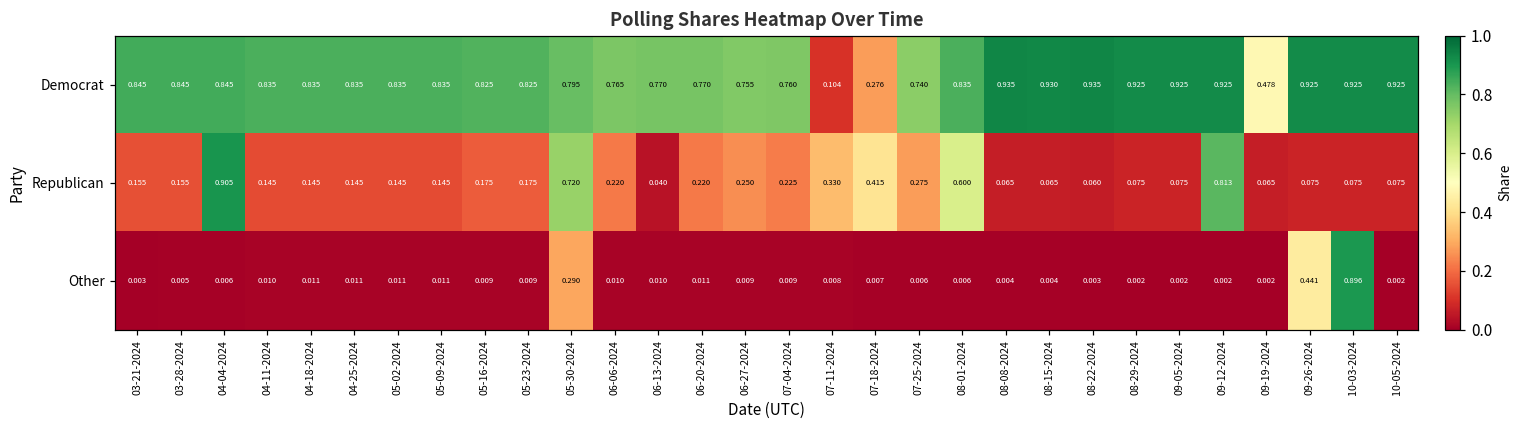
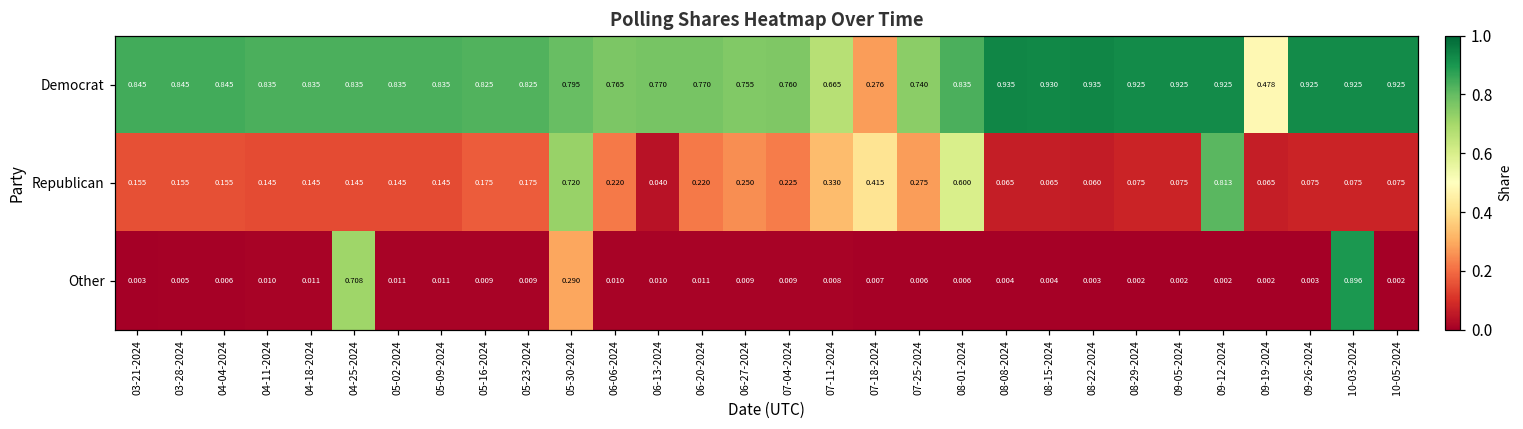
  {
    "Democrat": {
      "03-21-2024": 0.845,
      "03-28-2024": 0.845,
      "04-04-2024": 0.845,
      "04-11-2024": 0.835,
      "04-18-2024": 0.835,
      "04-25-2024": 0.835,
      "05-02-2024": 0.835,
      "05-09-2024": 0.835,
      "05-16-2024": 0.825,
      "05-23-2024": 0.825,
      "05-30-2024": 0.795,
      "06-06-2024": 0.765,
      "06-13-2024": 0.770,
      "06-20-2024": 0.770,
      "06-27-2024": 0.755,
      "07-04-2024": 0.760,
-     "07-11-2024": 0.104,
+     "07-11-2024": 0.665,
      "07-18-2024": 0.276,
      "07-25-2024": 0.740,
      "08-01-2024": 0.835,
      "08-08-2024": 0.935,
      "08-15-2024": 0.930,
      "08-22-2024": 0.935,
      "08-29-2024": 0.925,
      "09-05-2024": 0.925,
      "09-12-2024": 0.925,
      "09-19-2024": 0.478,
      "09-26-2024": 0.925,
      "10-03-2024": 0.925,
      "10-05-2024": 0.925
    },
    "Republican": {
      "03-21-2024": 0.155,
      "03-28-2024": 0.155,
-     "04-04-2024": 0.905,
+     "04-04-2024": 0.155,
      "04-11-2024": 0.145,
      "04-18-2024": 0.145,
      "04-25-2024": 0.145,
      "05-02-2024": 0.145,
      "05-09-2024": 0.145,
      "05-16-2024": 0.175,
      "05-23-2024": 0.175,
      "05-30-2024": 0.720,
      "06-06-2024": 0.220,
      "06-13-2024": 0.040,
      "06-20-2024": 0.220,
      "06-27-2024": 0.250,
      "07-04-2024": 0.225,
      "07-11-2024": 0.330,
      "07-18-2024": 0.415,
      "07-25-2024": 0.275,
      "08-01-2024": 0.600,
      "08-08-2024": 0.065,
      "08-15-2024": 0.065,
      "08-22-2024": 0.060,
      "08-29-2024": 0.075,
      "09-05-2024": 0.075,
      "09-12-2024": 0.813,
      "09-19-2024": 0.065,
      "09-26-2024": 0.075,
      "10-03-2024": 0.075,
      "10-05-2024": 0.075
    },
    "Other": {
      "03-21-2024": 0.003,
      "03-28-2024": 0.005,
      "04-04-2024": 0.006,
      "04-11-2024": 0.010,
      "04-18-2024": 0.011,
-     "04-25-2024": 0.011,
+     "04-25-2024": 0.708,
      "05-02-2024": 0.011,
      "05-09-2024": 0.011,
      "05-16-2024": 0.009,
      "05-23-2024": 0.009,
      "05-30-2024": 0.290,
      "06-06-2024": 0.010,
      "06-13-2024": 0.010,
      "06-20-2024": 0.011,
      "06-27-2024": 0.009,
      "07-04-2024": 0.009,
      "07-11-2024": 0.008,
      "07-18-2024": 0.007,
      "07-25-2024": 0.006,
      "08-01-2024": 0.006,
      "08-08-2024": 0.004,
      "08-15-2024": 0.004,
      "08-22-2024": 0.003,
      "08-29-2024": 0.002,
      "09-05-2024": 0.002,
      "09-12-2024": 0.002,
      "09-19-2024": 0.002,
-     "09-26-2024": 0.441,
+     "09-26-2024": 0.003,
      "10-03-2024": 0.896,
      "10-05-2024": 0.002
    }
  }
